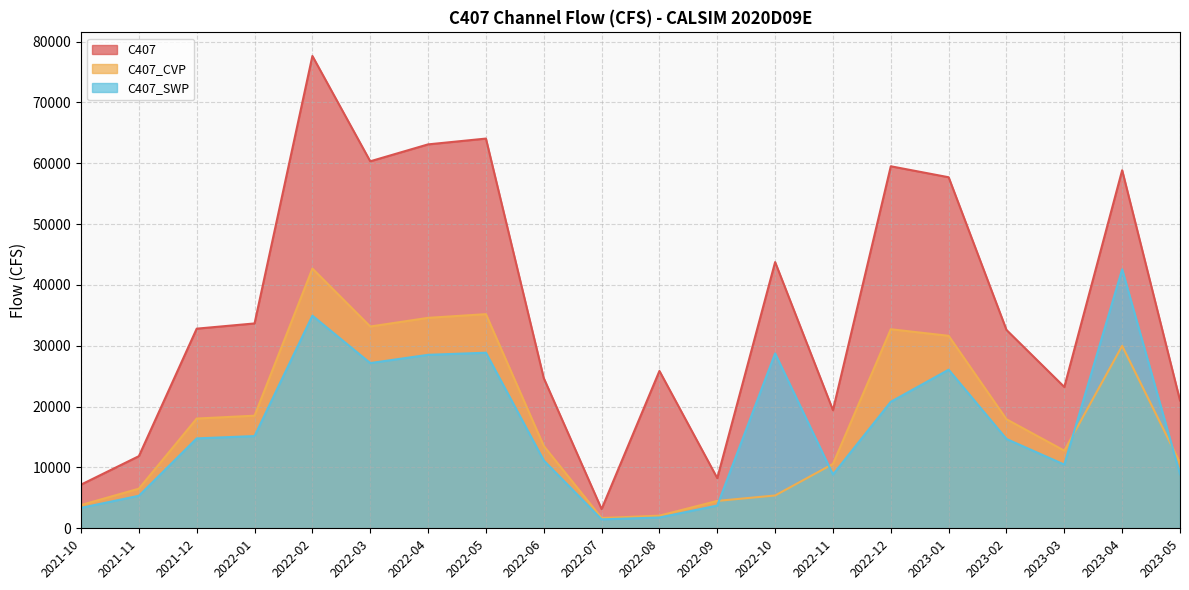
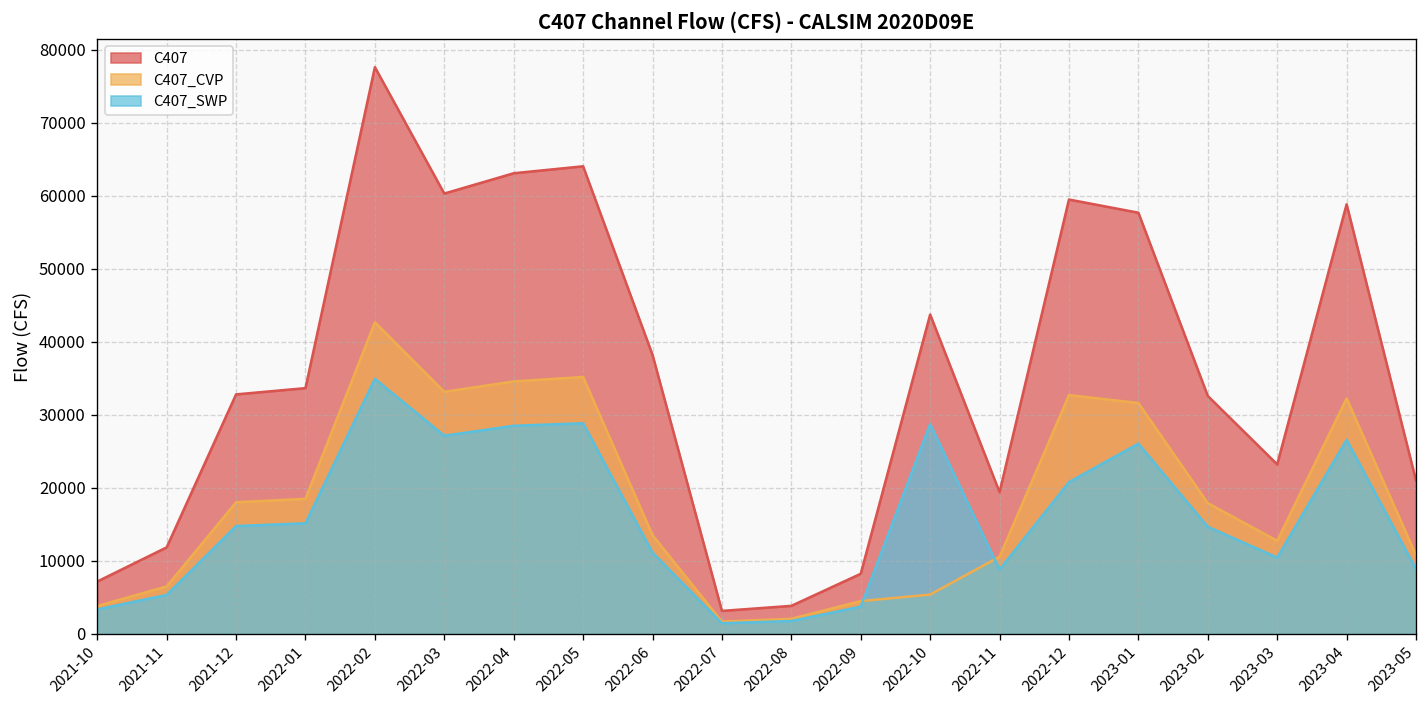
  {
    "C407": {
      "2021-10": 7000,
      "2021-11": 12000,
      "2021-12": 33000,
      "2022-01": 34000,
      "2022-02": 78000,
      "2022-03": 60000,
      "2022-04": 63000,
      "2022-05": 64000,
-     "2022-06": 25000,
+     "2022-06": 38000,
      "2022-07": 3000,
-     "2022-08": 26000,
+     "2022-08": 4000,
      "2022-09": 8000,
      "2022-10": 44000,
      "2022-11": 19000,
      "2022-12": 60000,
      "2023-01": 58000,
      "2023-02": 33000,
      "2023-03": 23000,
      "2023-04": 59000,
      "2023-05": 21000
    },
    "C407_CVP": {
      "2021-10": 4000,
      "2021-11": 7000,
      "2021-12": 18000,
      "2022-01": 19000,
      "2022-02": 43000,
      "2022-03": 33000,
      "2022-04": 35000,
      "2022-05": 35000,
      "2022-06": 14000,
      "2022-09": 5000,
      "2022-10": 5000,
      "2022-11": 11000,
      "2022-12": 33000,
      "2023-01": 32000,
      "2023-02": 18000,
      "2023-03": 13000,
-     "2023-04": 30000,
+     "2023-04": 32000,
      "2023-05": 11000
    },
    "C407_SWP": {
      "2021-10": 3000,
      "2021-11": 5000,
      "2021-12": 15000,
      "2022-01": 15000,
      "2022-02": 35000,
      "2022-03": 27000,
      "2022-04": 29000,
      "2022-05": 29000,
      "2022-06": 11000,
      "2022-09": 4000,
      "2022-10": 29000,
      "2022-11": 9000,
      "2022-12": 21000,
      "2023-01": 26000,
      "2023-02": 15000,
      "2023-03": 10000,
-     "2023-04": 43000,
+     "2023-04": 27000,
      "2023-05": 9000
    }
  }
